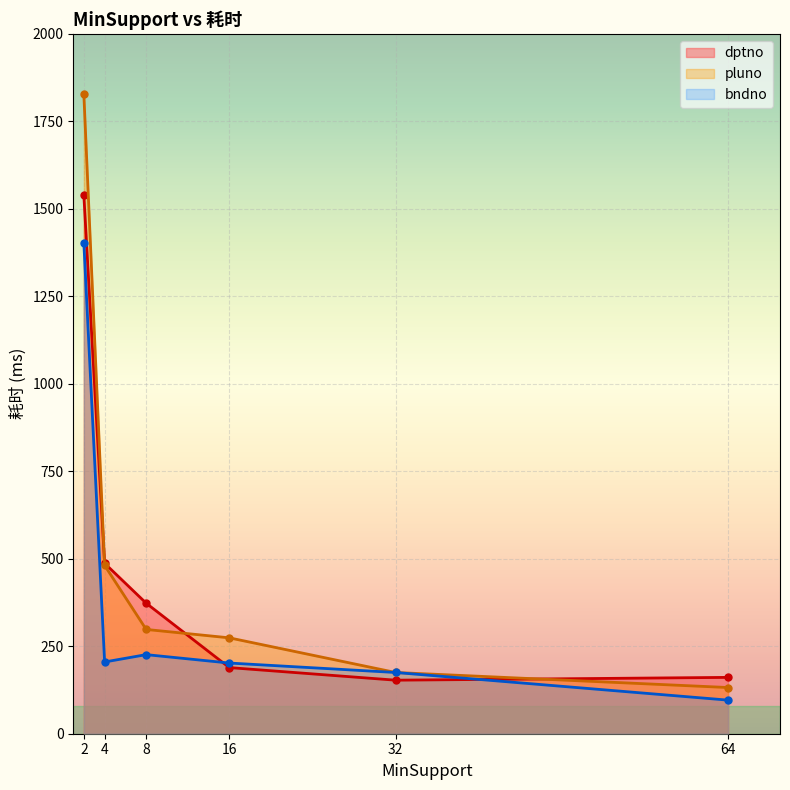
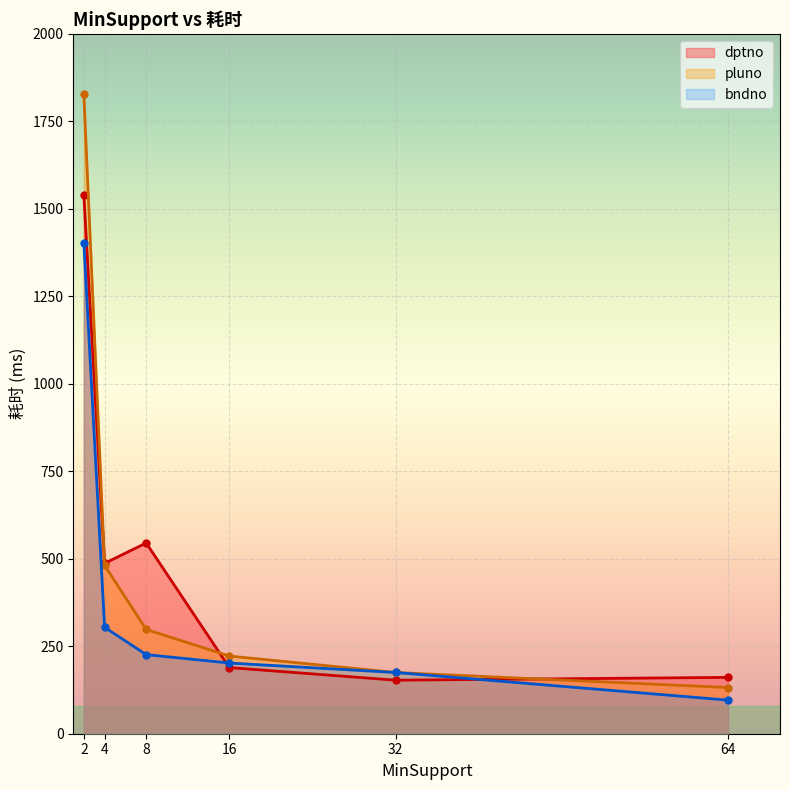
  {
    "dptno": {
      "2": 1540,
-     "8": 370,
+     "8": 550,
      "16": 190,
      "32": 150,
      "64": 160
    },
    "pluno": {
      "2": 1830,
      "8": 300,
-     "16": 270,
+     "16": 220,
      "64": 130
    },
    "bndno": {
      "2": 1400,
-     "4": 210,
+     "4": 300,
      "8": 230,
      "16": 200,
      "64": 100
    }
  }
